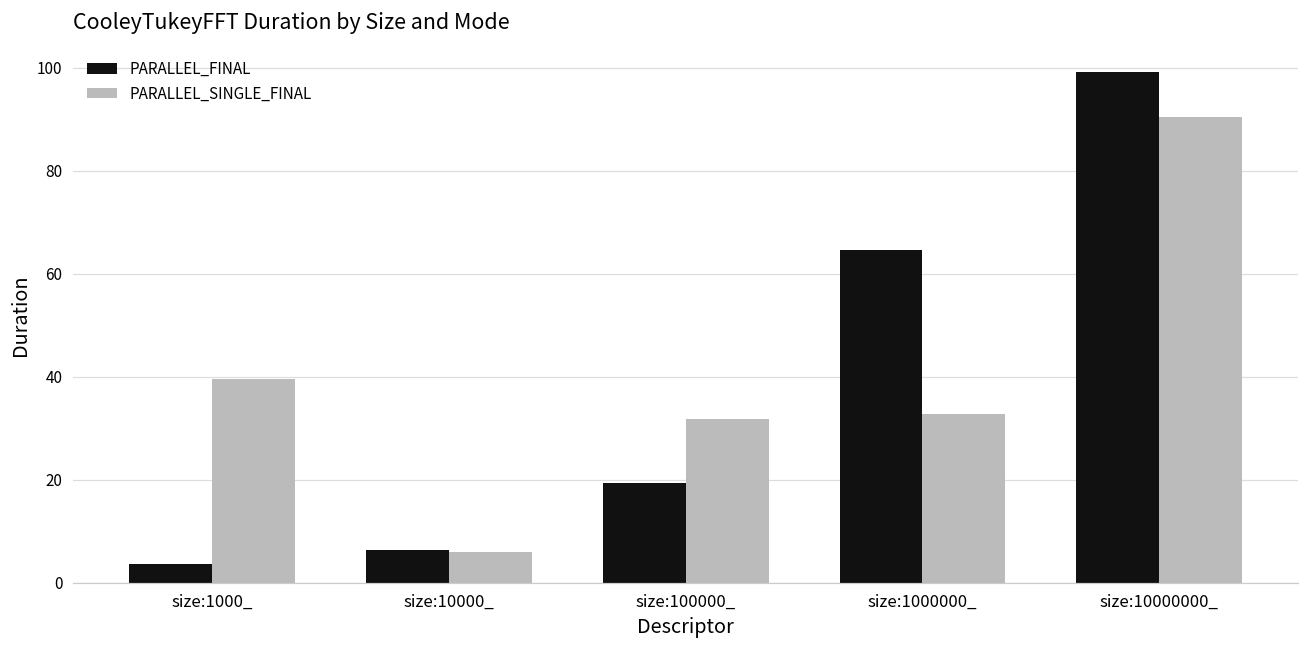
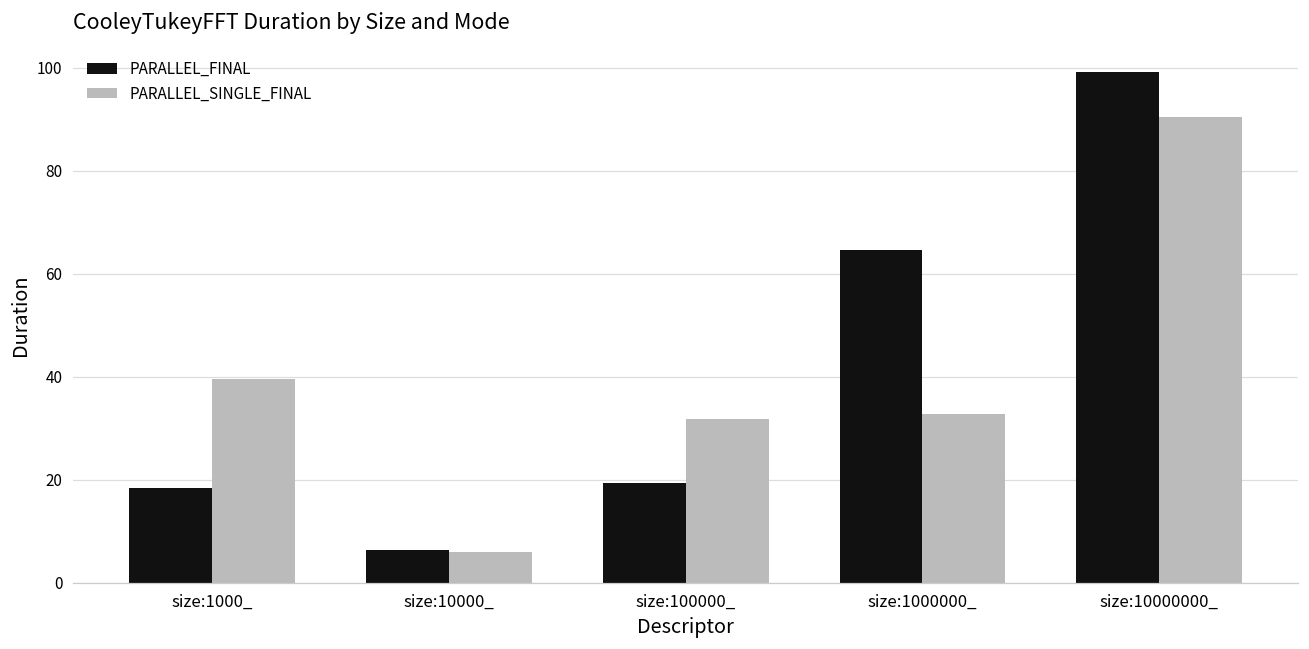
  {
    "PARALLEL_FINAL": {
-     "size:1000_": 4,
+     "size:1000_": 18,
      "size:10000_": 6,
      "size:100000_": 19,
      "size:1000000_": 65,
      "size:10000000_": 99
    },
    "PARALLEL_SINGLE_FINAL": {
      "size:1000_": 40,
      "size:10000_": 6,
      "size:100000_": 32,
      "size:1000000_": 33,
      "size:10000000_": 90
    }
  }
